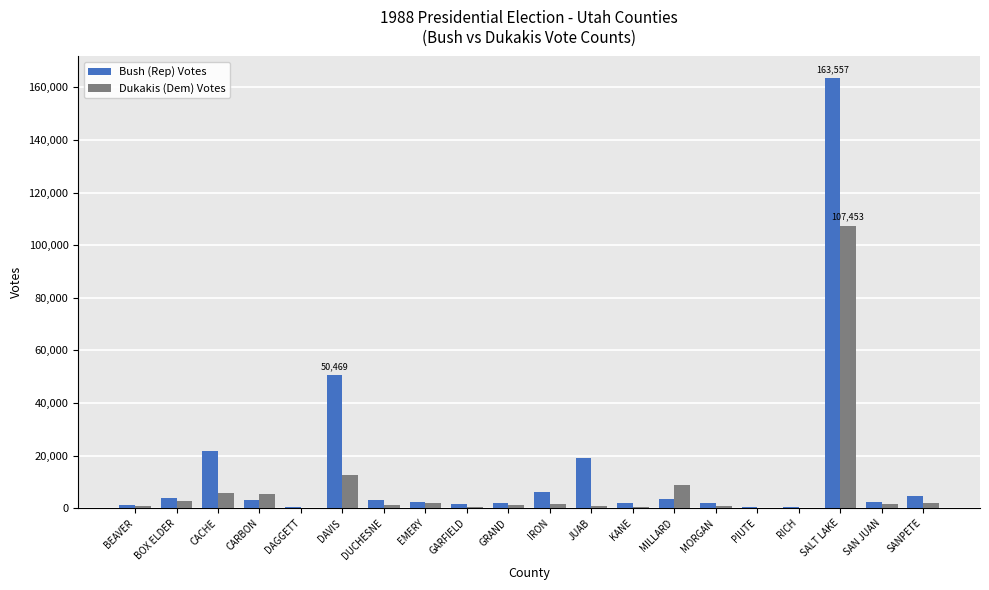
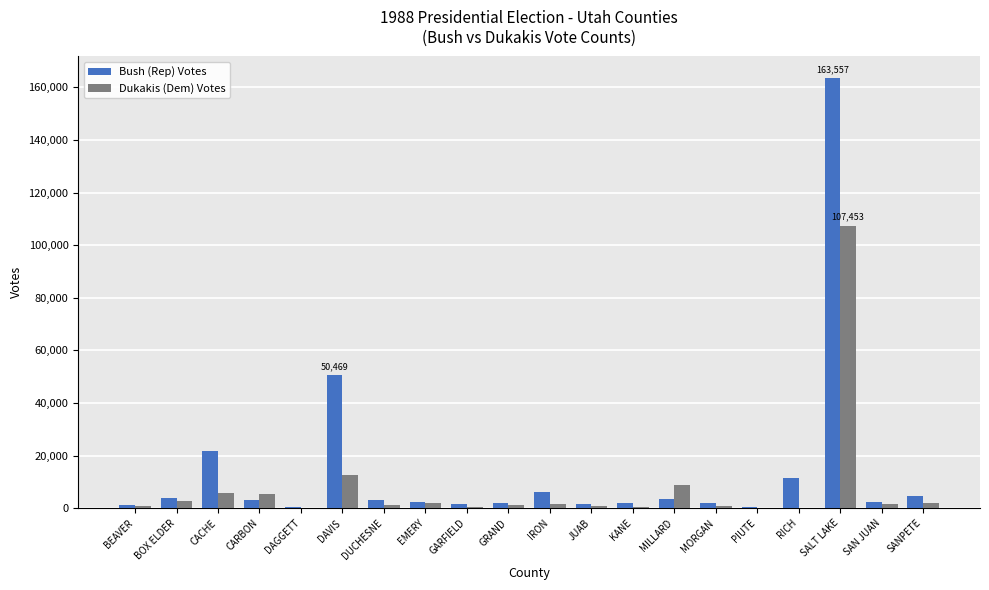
  {
    "Bush (Rep) Votes": {
      "BEAVER": "1,000",
      "BOX ELDER": "4,000",
      "CACHE": "22,000",
      "CARBON": "3,000",
      "DUCHESNE": "3,000",
      "EMERY": "2,000",
      "GARFIELD": "1,000",
      "GRAND": "2,000",
      "IRON": "6,000",
-     "JUAB": "19,000",
+     "JUAB": "2,000",
      "KANE": "2,000",
      "MILLARD": "4,000",
      "MORGAN": "2,000",
-     "RICH": "1,000",
+     "RICH": "11,000",
      "SAN JUAN": "2,000",
      "SANPETE": "5,000"
    },
    "Dukakis (Dem) Votes": {
      "SALT LAKE": "107,453"
    }
  }
